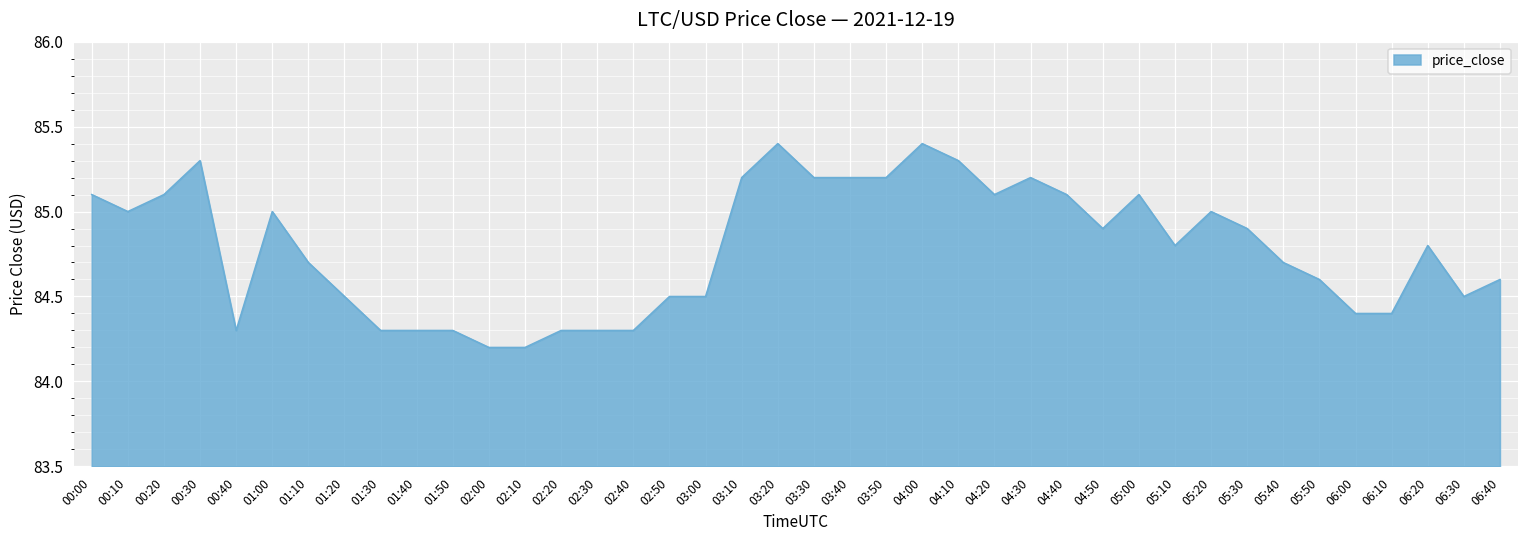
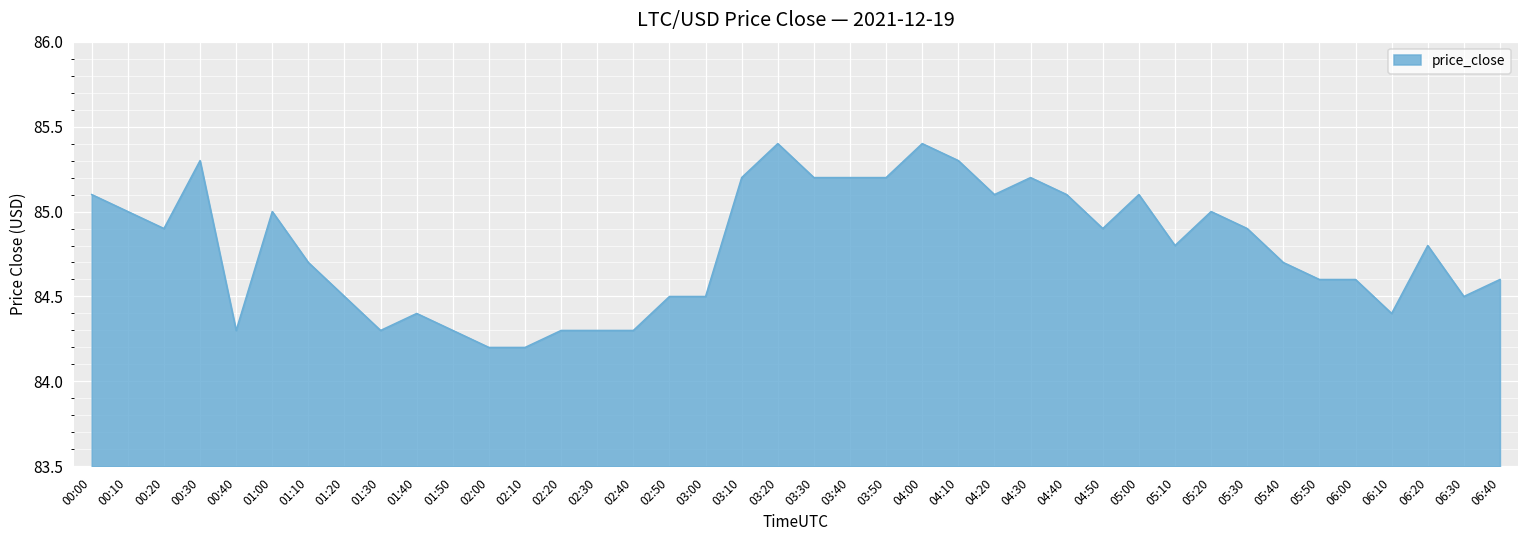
  {
    "00:00": 85.1,
    "00:10": 85.0,
-   "00:20": 85.1,
+   "00:20": 84.9,
    "00:30": 85.3,
    "00:40": 84.3,
    "01:00": 85.0,
    "01:10": 84.7,
    "01:20": 84.5,
    "01:30": 84.3,
-   "01:40": 84.3,
+   "01:40": 84.4,
    "01:50": 84.3,
    "02:00": 84.2,
    "02:10": 84.2,
    "02:20": 84.3,
    "02:30": 84.3,
    "02:40": 84.3,
    "02:50": 84.5,
    "03:00": 84.5,
    "03:10": 85.2,
    "03:20": 85.4,
    "03:30": 85.2,
    "03:40": 85.2,
    "03:50": 85.2,
    "04:00": 85.4,
    "04:10": 85.3,
    "04:20": 85.1,
    "04:30": 85.2,
    "04:40": 85.1,
    "04:50": 84.9,
    "05:00": 85.1,
    "05:10": 84.8,
    "05:20": 85.0,
    "05:30": 84.9,
    "05:40": 84.7,
    "05:50": 84.6,
-   "06:00": 84.4,
+   "06:00": 84.6,
    "06:10": 84.4,
    "06:20": 84.8,
    "06:30": 84.5,
    "06:40": 84.6
  }
